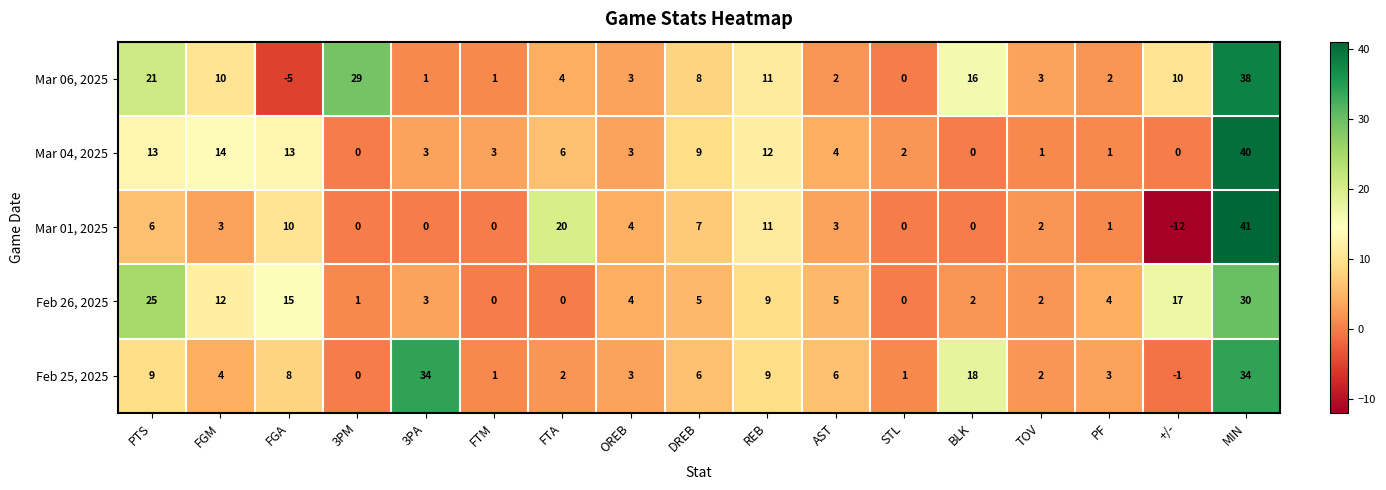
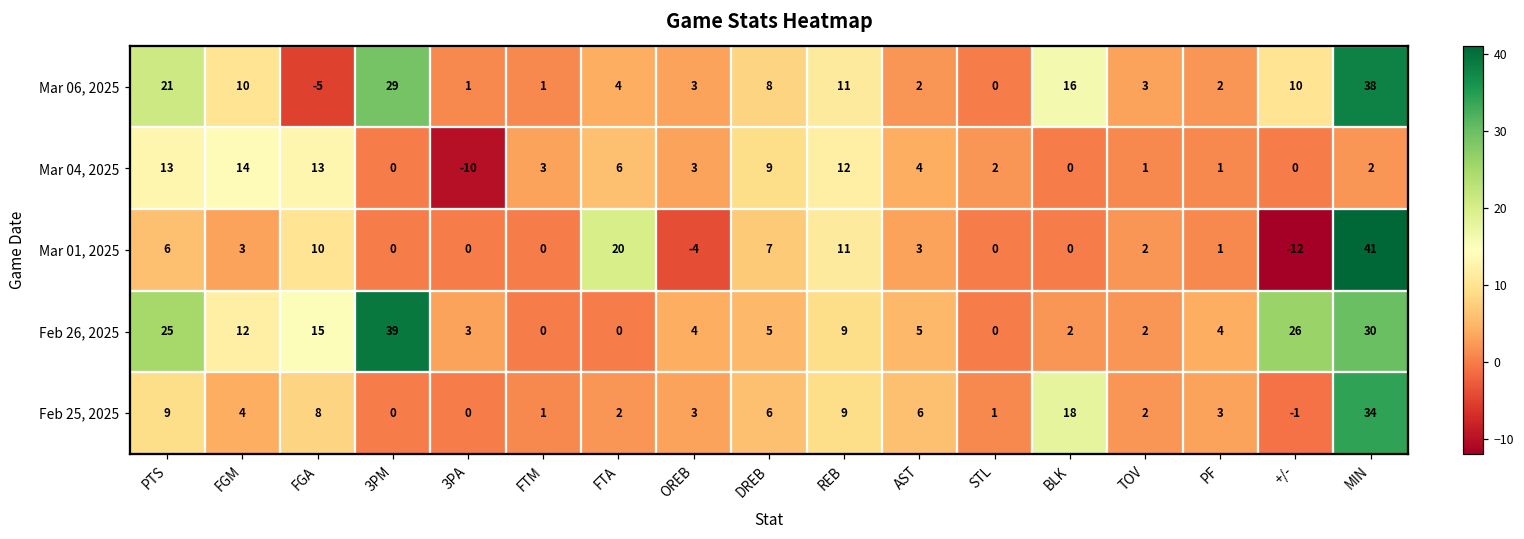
  {
    "Mar 06, 2025": {
      "PTS": 21,
      "FGM": 10,
      "FGA": -5,
      "3PM": 29,
      "3PA": 1,
      "FTM": 1,
      "FTA": 4,
      "OREB": 3,
      "DREB": 8,
      "REB": 11,
      "AST": 2,
      "STL": 0,
      "BLK": 16,
      "TOV": 3,
      "PF": 2,
      "+/-": 10,
      "MIN": 38
    },
    "Mar 04, 2025": {
      "PTS": 13,
      "FGM": 14,
      "FGA": 13,
      "3PM": 0,
-     "3PA": 3,
+     "3PA": -10,
      "FTM": 3,
      "FTA": 6,
      "OREB": 3,
      "DREB": 9,
      "REB": 12,
      "AST": 4,
      "STL": 2,
      "BLK": 0,
      "TOV": 1,
      "PF": 1,
      "+/-": 0,
-     "MIN": 40
+     "MIN": 2
    },
    "Mar 01, 2025": {
      "PTS": 6,
      "FGM": 3,
      "FGA": 10,
      "3PM": 0,
      "3PA": 0,
      "FTM": 0,
      "FTA": 20,
-     "OREB": 4,
+     "OREB": -4,
      "DREB": 7,
      "REB": 11,
      "AST": 3,
      "STL": 0,
      "BLK": 0,
      "TOV": 2,
      "PF": 1,
      "+/-": -12,
      "MIN": 41
    },
    "Feb 26, 2025": {
      "PTS": 25,
      "FGM": 12,
      "FGA": 15,
-     "3PM": 1,
+     "3PM": 39,
      "3PA": 3,
      "FTM": 0,
      "FTA": 0,
      "OREB": 4,
      "DREB": 5,
      "REB": 9,
      "AST": 5,
      "STL": 0,
      "BLK": 2,
      "TOV": 2,
      "PF": 4,
-     "+/-": 17,
+     "+/-": 26,
      "MIN": 30
    },
    "Feb 25, 2025": {
      "PTS": 9,
      "FGM": 4,
      "FGA": 8,
      "3PM": 0,
-     "3PA": 34,
+     "3PA": 0,
      "FTM": 1,
      "FTA": 2,
      "OREB": 3,
      "DREB": 6,
      "REB": 9,
      "AST": 6,
      "STL": 1,
      "BLK": 18,
      "TOV": 2,
      "PF": 3,
      "+/-": -1,
      "MIN": 34
    }
  }
